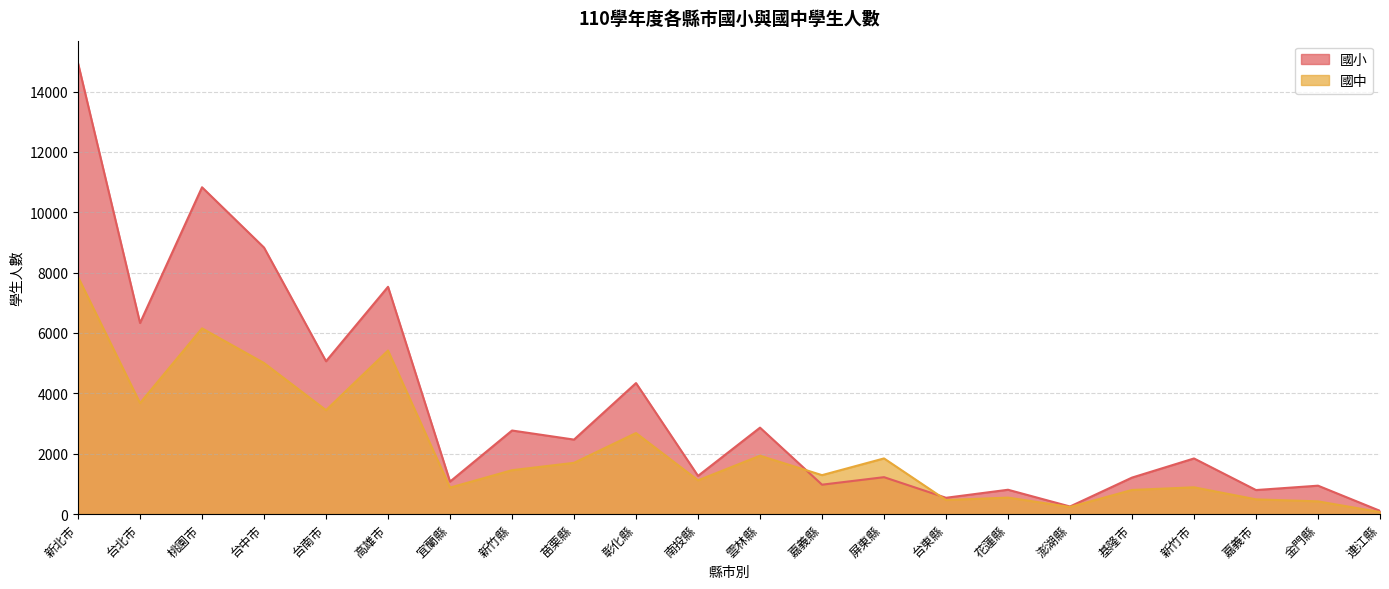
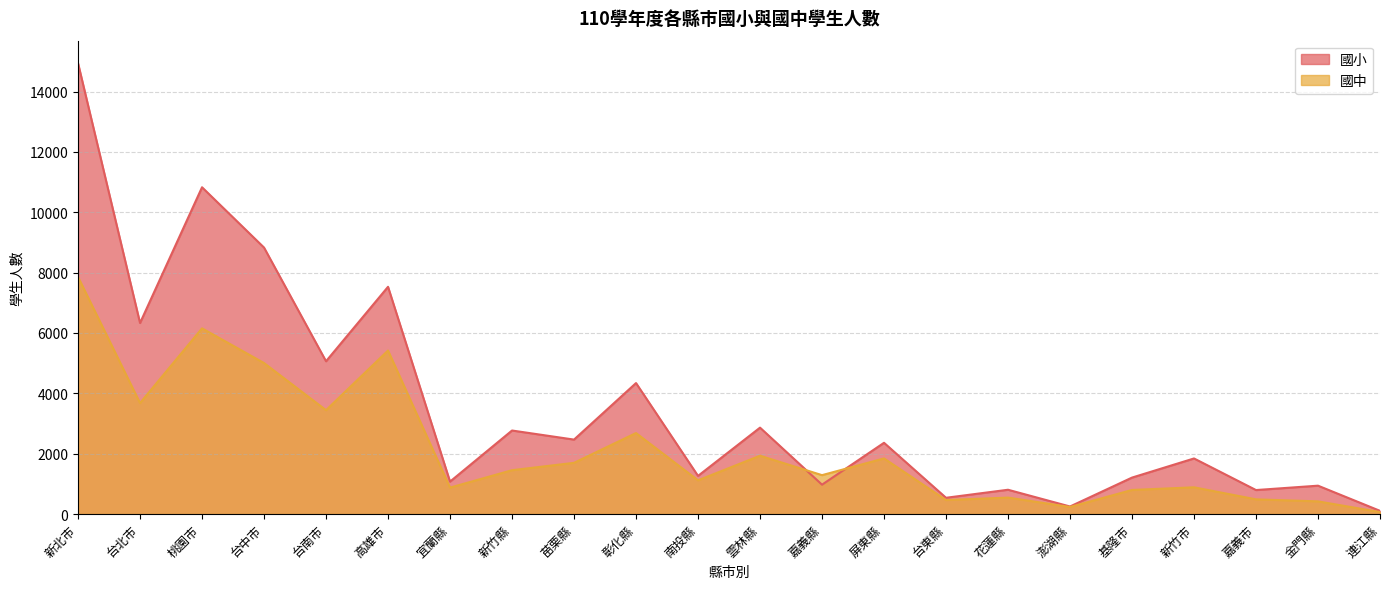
  {
    "國小": {
      "新北市": 14900,
      "台北市": 6300,
      "桃園市": 10800,
      "台中市": 8800,
      "台南市": 5100,
      "高雄市": 7500,
      "宜蘭縣": 1100,
      "新竹縣": 2800,
      "苗栗縣": 2500,
      "彰化縣": 4300,
      "南投縣": 1300,
      "雲林縣": 2900,
      "嘉義縣": 1000,
-     "屏東縣": 1200,
+     "屏東縣": 2400,
      "花蓮縣": 800,
      "基隆市": 1200,
      "新竹市": 1800,
      "嘉義市": 800,
      "金門縣": 900
    },
    "國中": {
      "新北市": 7900,
      "台北市": 3700,
      "桃園市": 6200,
      "台中市": 5000,
      "台南市": 3400,
      "高雄市": 5400,
      "宜蘭縣": 900,
      "新竹縣": 1500,
      "苗栗縣": 1700,
      "彰化縣": 2700,
      "南投縣": 1100,
      "雲林縣": 1900,
      "嘉義縣": 1300,
      "屏東縣": 1800,
      "花蓮縣": 500,
      "基隆市": 800,
      "新竹市": 900,
      "嘉義市": 500,
      "金門縣": 400
    }
  }
